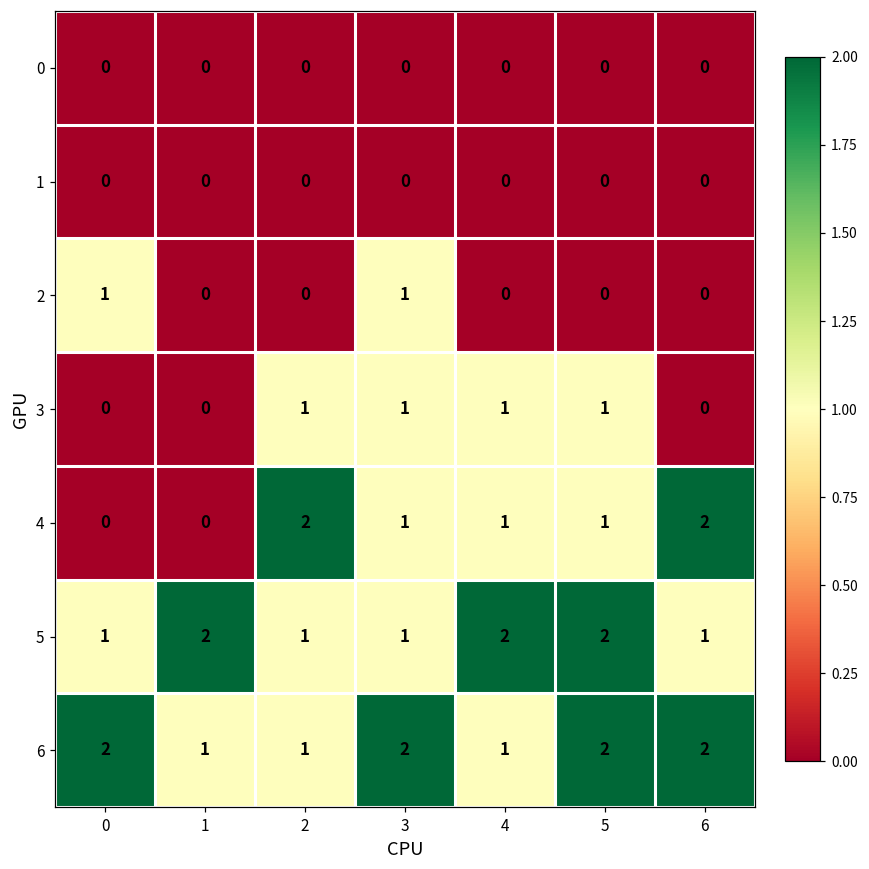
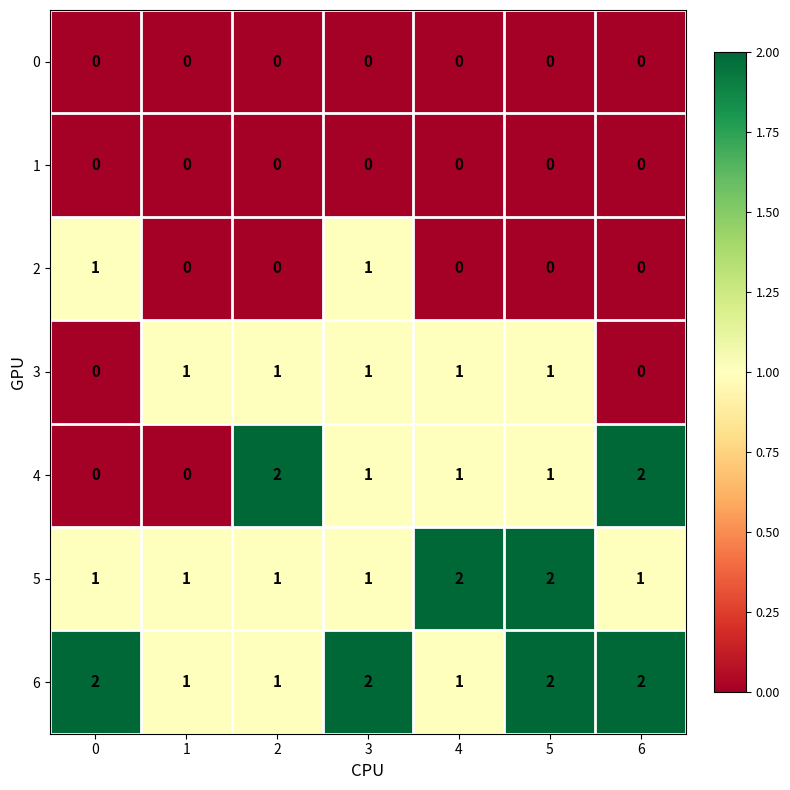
  {
    "0": {
      "0": 0,
      "1": 0,
      "2": 0,
      "3": 0,
      "4": 0,
      "5": 0,
      "6": 0
    },
    "1": {
      "0": 0,
      "1": 0,
      "2": 0,
      "3": 0,
      "4": 0,
      "5": 0,
      "6": 0
    },
    "2": {
      "0": 1,
      "1": 0,
      "2": 0,
      "3": 1,
      "4": 0,
      "5": 0,
      "6": 0
    },
    "3": {
      "0": 0,
-     "1": 0,
+     "1": 1,
      "2": 1,
      "3": 1,
      "4": 1,
      "5": 1,
      "6": 0
    },
    "4": {
      "0": 0,
      "1": 0,
      "2": 2,
      "3": 1,
      "4": 1,
      "5": 1,
      "6": 2
    },
    "5": {
      "0": 1,
-     "1": 2,
+     "1": 1,
      "2": 1,
      "3": 1,
      "4": 2,
      "5": 2,
      "6": 1
    },
    "6": {
      "0": 2,
      "1": 1,
      "2": 1,
      "3": 2,
      "4": 1,
      "5": 2,
      "6": 2
    }
  }
